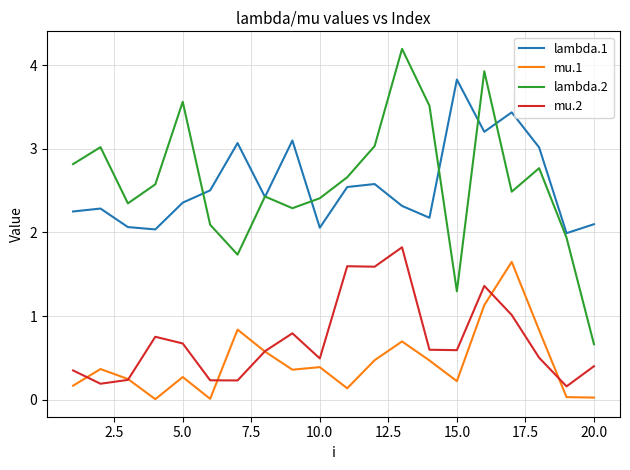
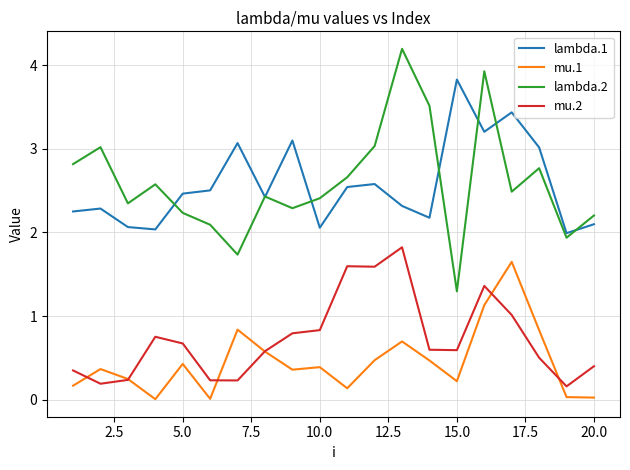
  {
    "lambda.1": {
-     "5.0": 2.4,
+     "5.0": 2.5,
      "10.0": 2.1,
      "15.0": 3.8,
      "20.0": 2.1
    },
    "mu.1": {
-     "5.0": 0.3,
+     "5.0": 0.4,
      "10.0": 0.4,
      "15.0": 0.2,
      "20.0": 0.0
    },
    "lambda.2": {
-     "5.0": 3.6,
+     "5.0": 2.2,
      "10.0": 2.4,
      "15.0": 1.3,
-     "20.0": 0.7
+     "20.0": 2.2
    },
    "mu.2": {
      "5.0": 0.7,
-     "10.0": 0.5,
+     "10.0": 0.8,
      "15.0": 0.6,
      "20.0": 0.4
    }
  }
